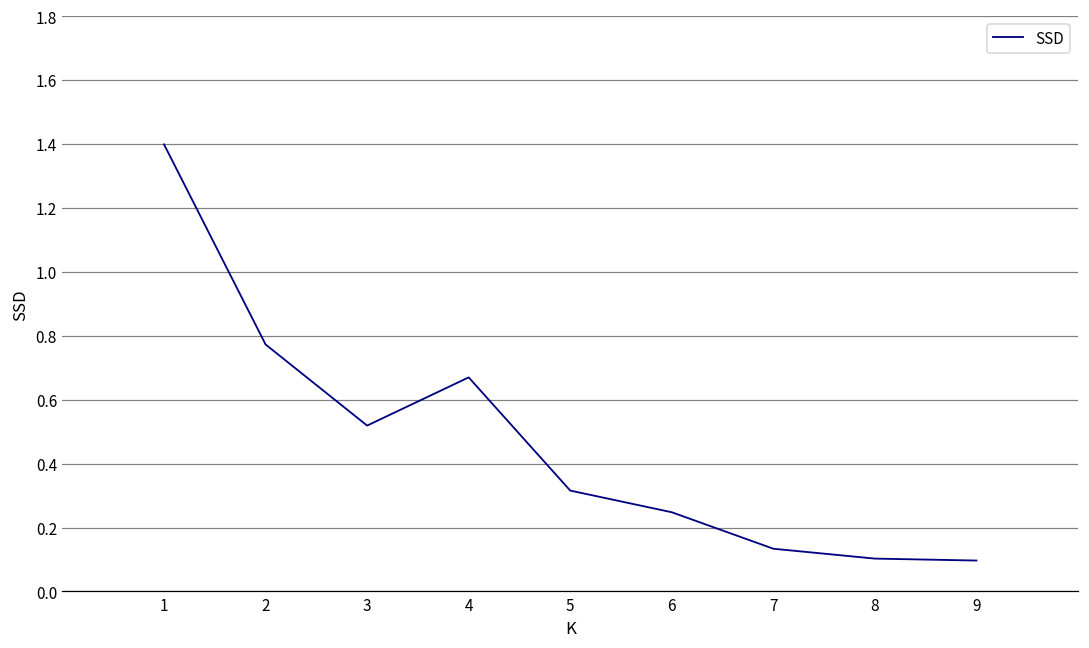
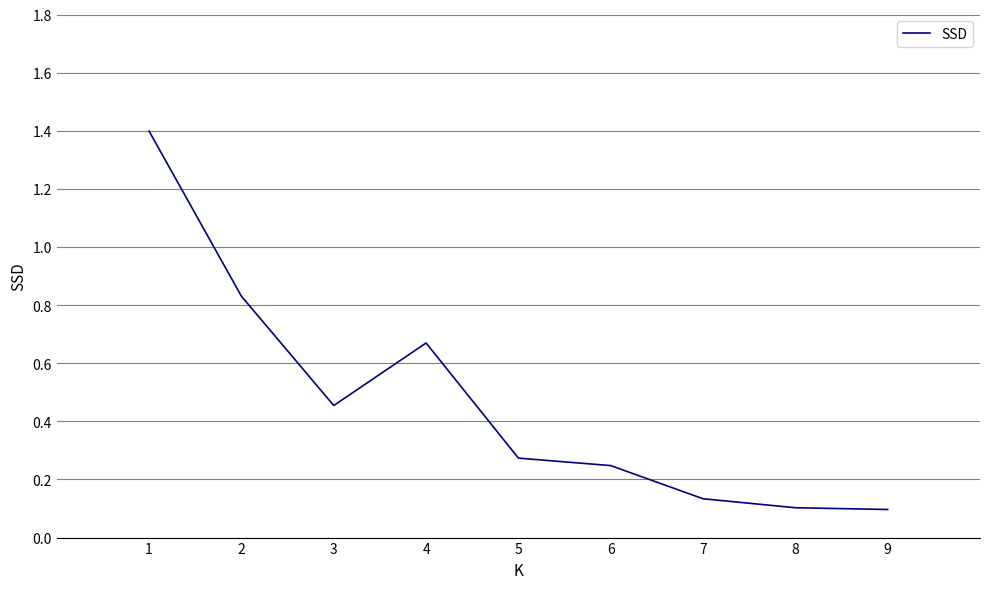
  {
    "1": 1.40,
-   "2": 0.77,
-   "3": 0.52,
+   "2": 0.83,
+   "3": 0.45,
    "4": 0.67,
-   "5": 0.32,
+   "5": 0.27,
    "6": 0.25,
    "7": 0.13,
    "8": 0.10,
    "9": 0.10
  }
